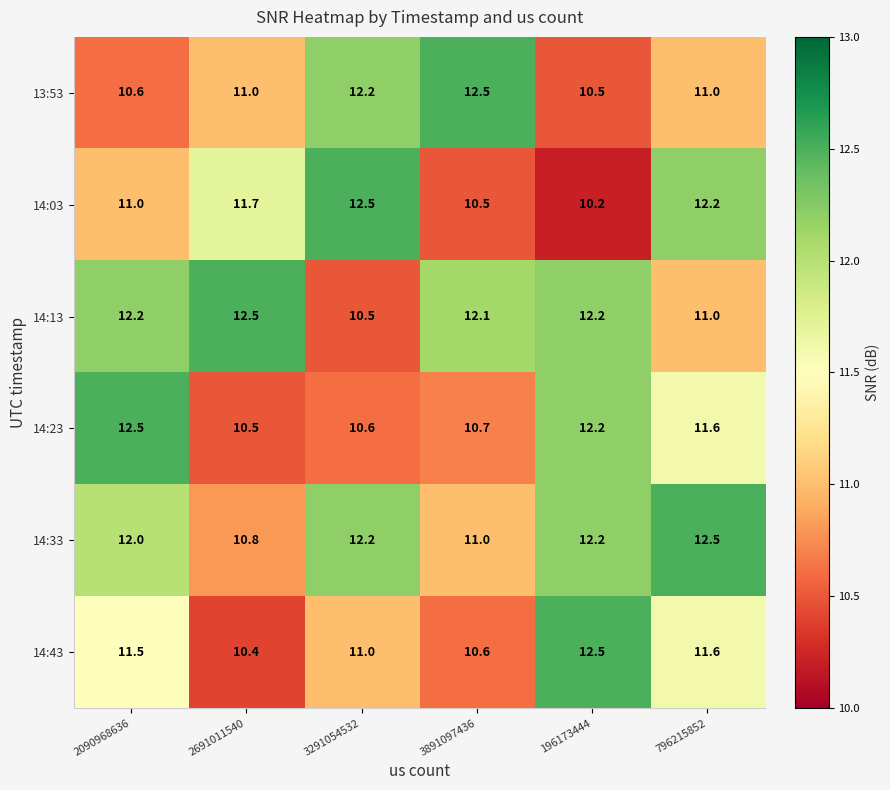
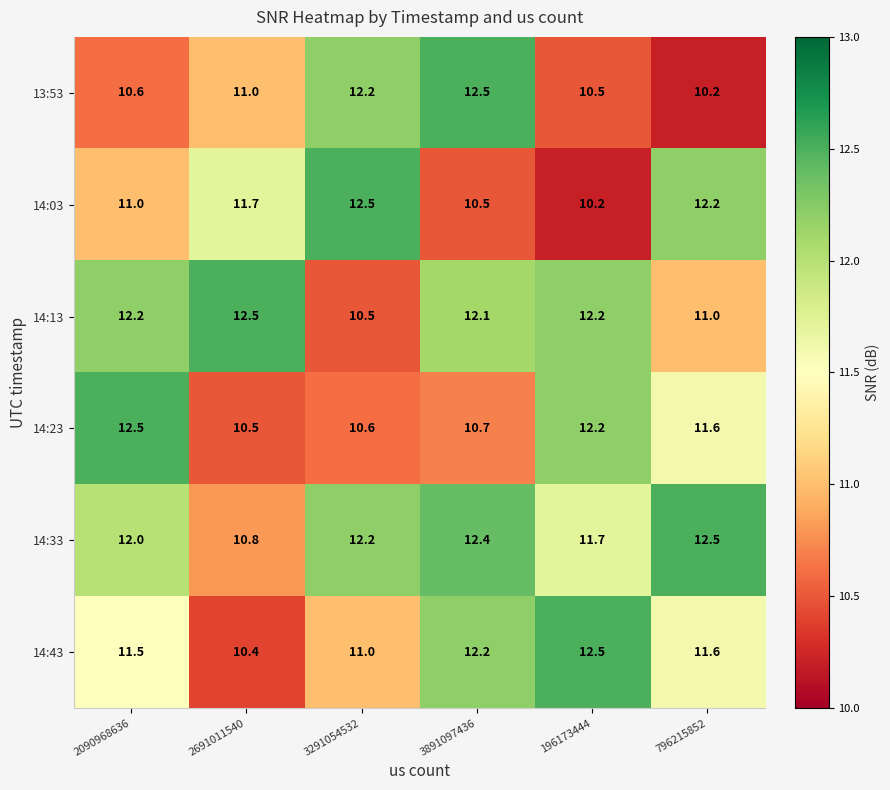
  {
    "13:53": {
      "2090968636": 10.6,
      "2691011540": 11.0,
      "3291054532": 12.2,
      "3891097436": 12.5,
      "196173444": 10.5,
-     "796215852": 11.0
+     "796215852": 10.2
    },
    "14:03": {
      "2090968636": 11.0,
      "2691011540": 11.7,
      "3291054532": 12.5,
      "3891097436": 10.5,
      "196173444": 10.2,
      "796215852": 12.2
    },
    "14:13": {
      "2090968636": 12.2,
      "2691011540": 12.5,
      "3291054532": 10.5,
      "3891097436": 12.1,
      "196173444": 12.2,
      "796215852": 11.0
    },
    "14:23": {
      "2090968636": 12.5,
      "2691011540": 10.5,
      "3291054532": 10.6,
      "3891097436": 10.7,
      "196173444": 12.2,
      "796215852": 11.6
    },
    "14:33": {
      "2090968636": 12.0,
      "2691011540": 10.8,
      "3291054532": 12.2,
-     "3891097436": 11.0,
-     "196173444": 12.2,
+     "3891097436": 12.4,
+     "196173444": 11.7,
      "796215852": 12.5
    },
    "14:43": {
      "2090968636": 11.5,
      "2691011540": 10.4,
      "3291054532": 11.0,
-     "3891097436": 10.6,
+     "3891097436": 12.2,
      "196173444": 12.5,
      "796215852": 11.6
    }
  }
